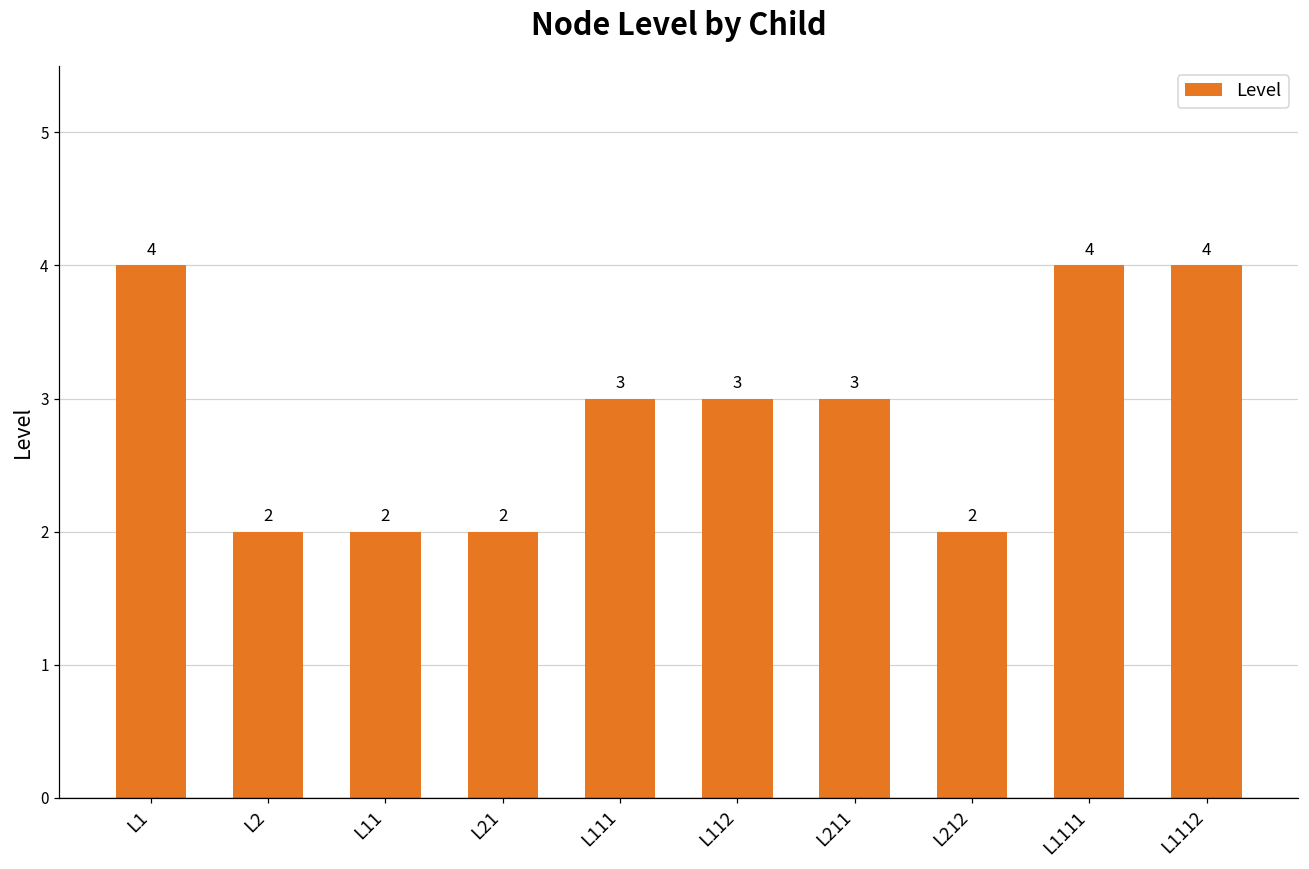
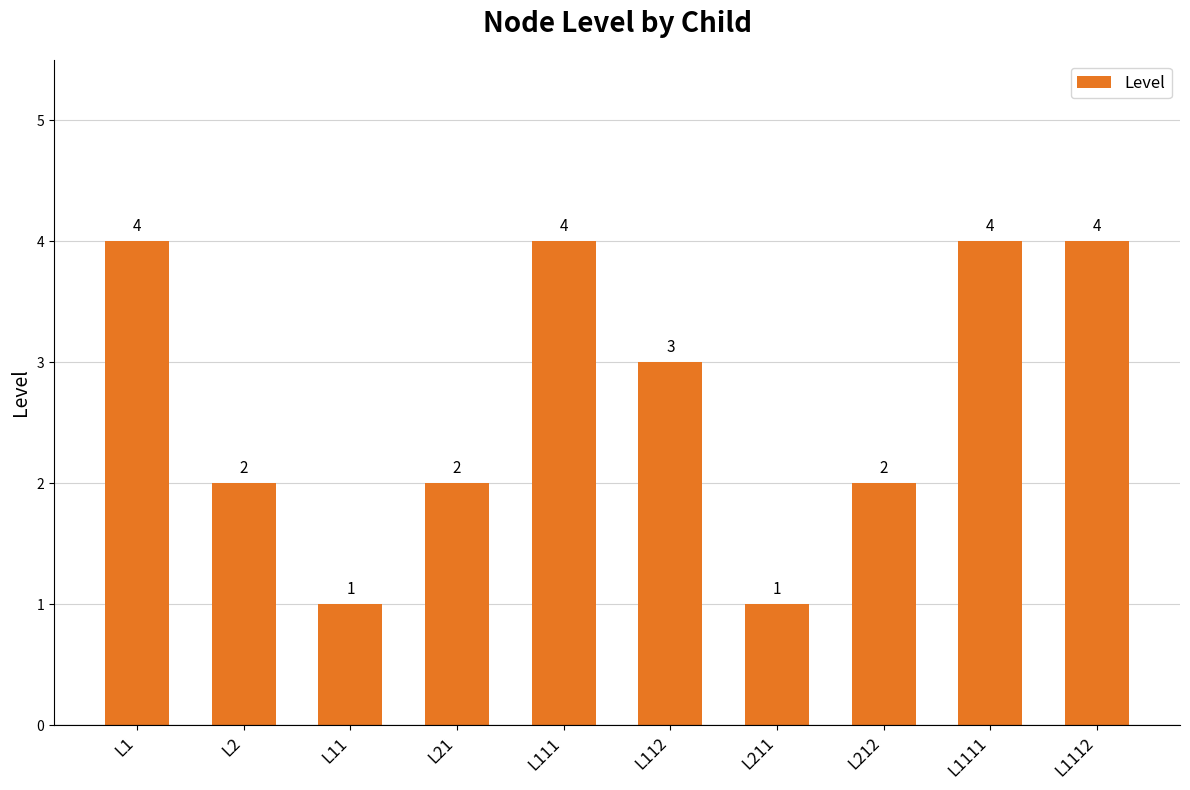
  {
    "L1": 4,
    "L2": 2,
-   "L11": 2,
+   "L11": 1,
    "L21": 2,
-   "L111": 3,
+   "L111": 4,
    "L112": 3,
-   "L211": 3,
+   "L211": 1,
    "L212": 2,
    "L1111": 4,
    "L1112": 4
  }
